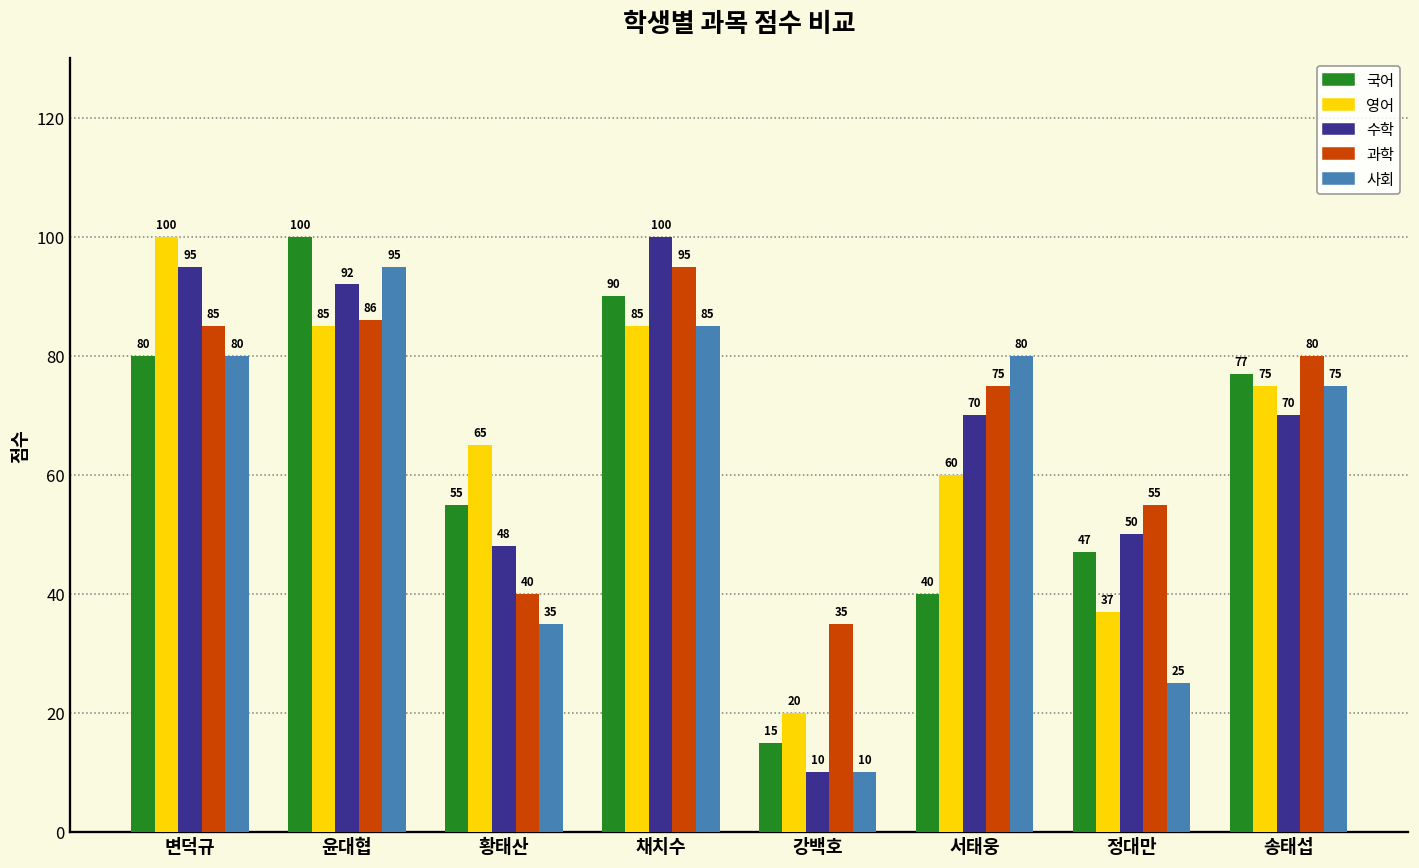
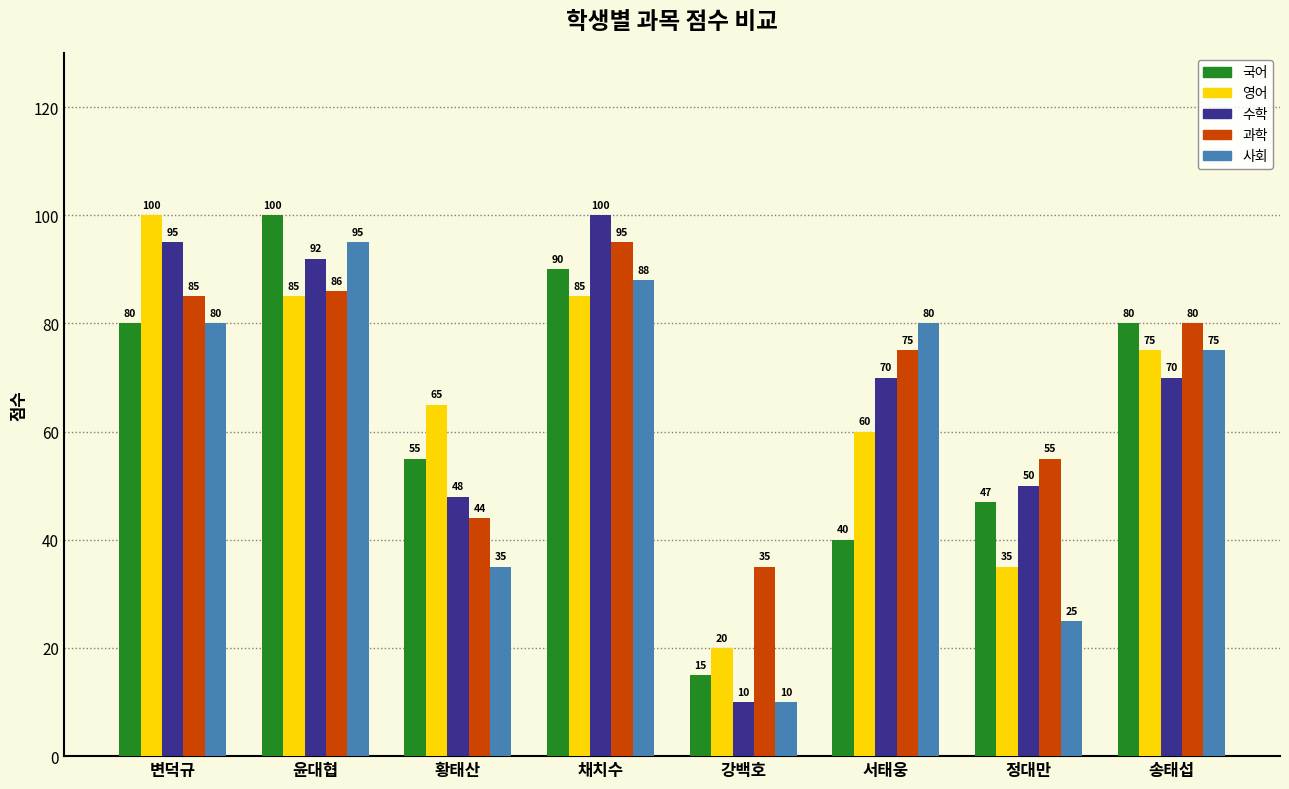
  {
    "국어": {
      "변덕규": 80,
      "윤대협": 100,
      "황태산": 55,
      "채치수": 90,
      "강백호": 15,
      "서태웅": 40,
      "정대만": 47,
-     "송태섭": 77
+     "송태섭": 80
    },
    "영어": {
      "변덕규": 100,
      "윤대협": 85,
      "황태산": 65,
      "채치수": 85,
      "강백호": 20,
      "서태웅": 60,
-     "정대만": 37,
+     "정대만": 35,
      "송태섭": 75
    },
    "수학": {
      "변덕규": 95,
      "윤대협": 92,
      "황태산": 48,
      "채치수": 100,
      "강백호": 10,
      "서태웅": 70,
      "정대만": 50,
      "송태섭": 70
    },
    "과학": {
      "변덕규": 85,
      "윤대협": 86,
-     "황태산": 40,
+     "황태산": 44,
      "채치수": 95,
      "강백호": 35,
      "서태웅": 75,
      "정대만": 55,
      "송태섭": 80
    },
    "사회": {
      "변덕규": 80,
      "윤대협": 95,
      "황태산": 35,
-     "채치수": 85,
+     "채치수": 88,
      "강백호": 10,
      "서태웅": 80,
      "정대만": 25,
      "송태섭": 75
    }
  }
